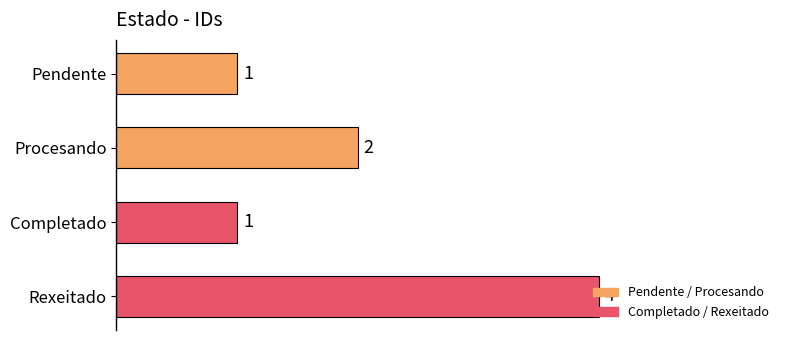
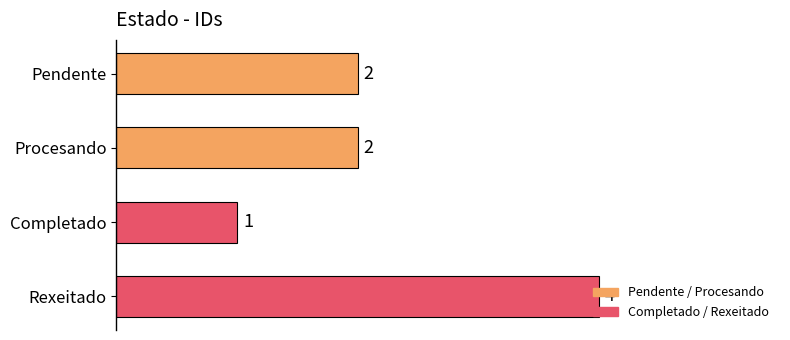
  {
-   "Pendente": 1,
+   "Pendente": 2,
    "Procesando": 2,
    "Completado": 1,
    "Rexeitado": 4
  }
